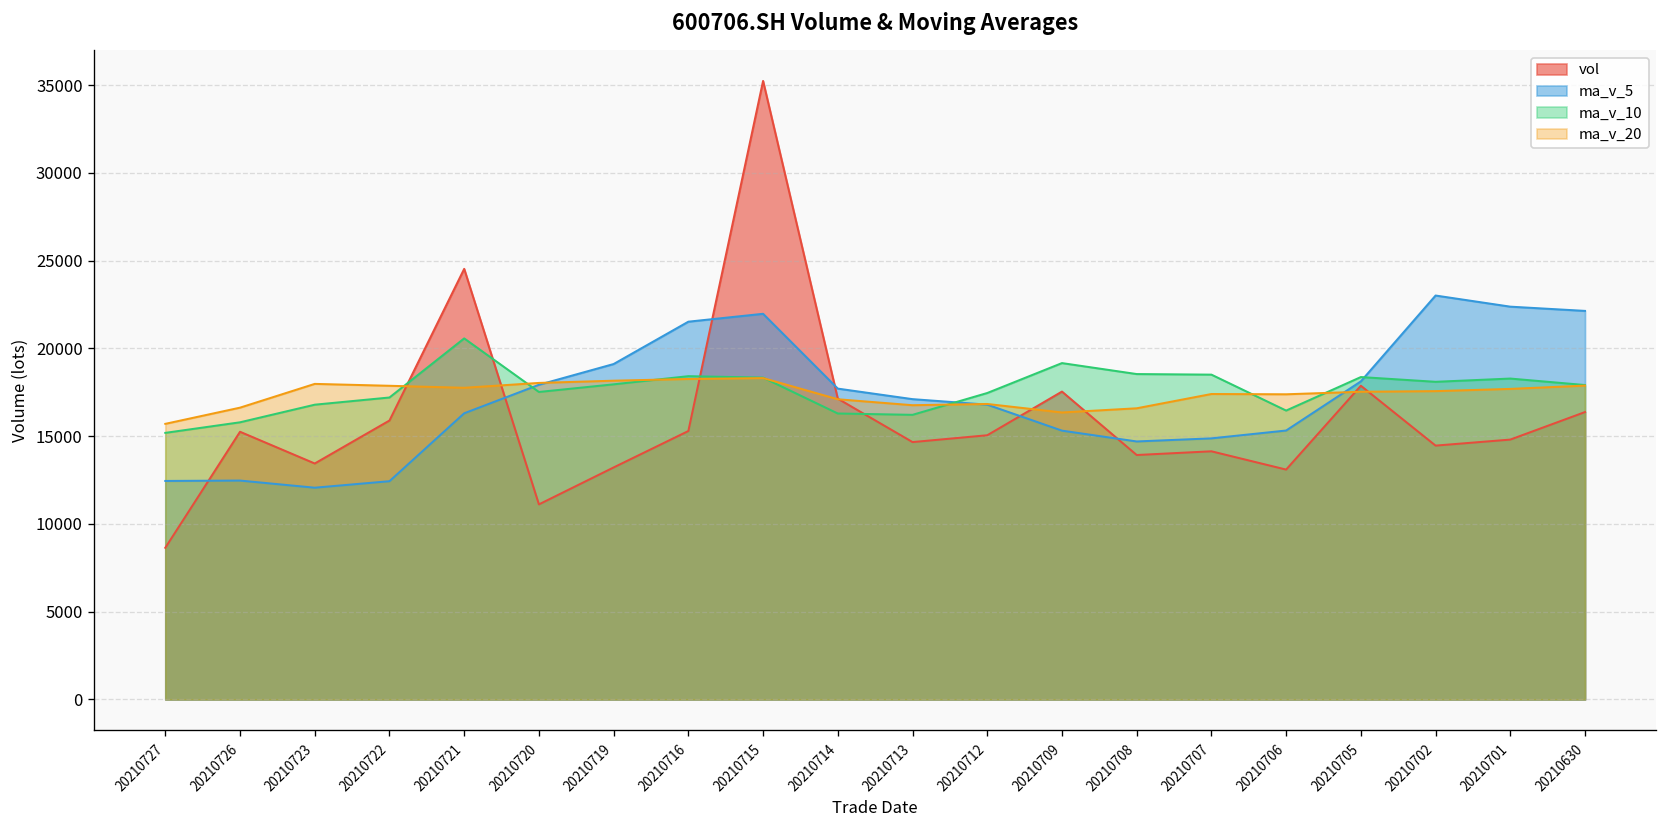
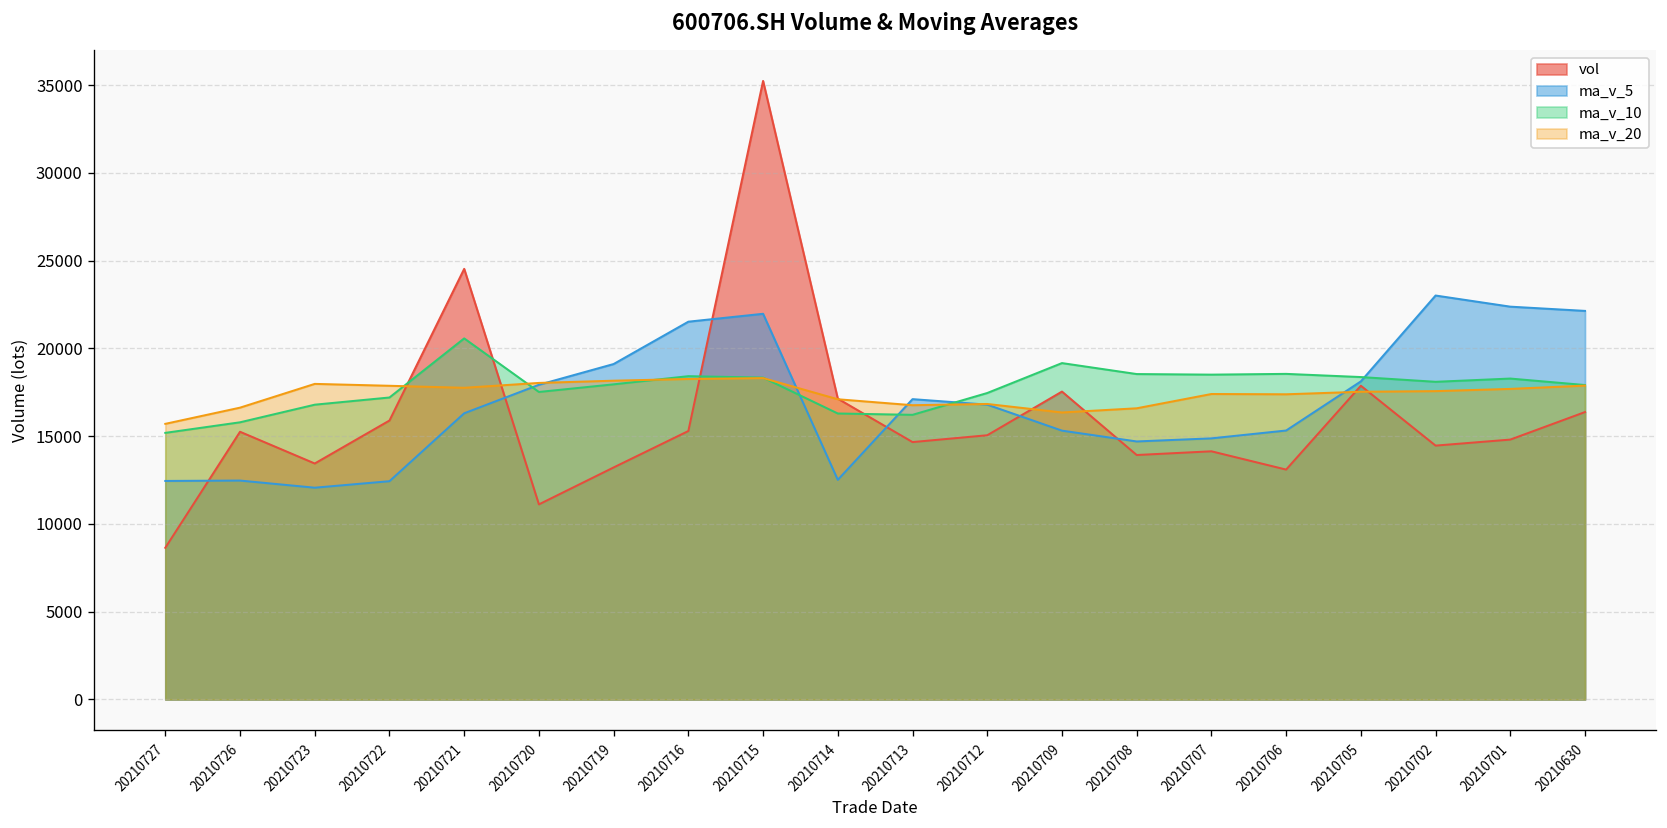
  {
    "vol": {
      "20210727": 8600,
      "20210726": 15300,
      "20210723": 13400,
      "20210722": 15900,
      "20210721": 24500,
      "20210720": 11100,
      "20210719": 13200,
      "20210716": 15300,
      "20210715": 35200,
      "20210713": 14700,
      "20210712": 15100,
      "20210709": 17500,
      "20210708": 13900,
      "20210707": 14100,
      "20210706": 13100,
      "20210705": 17900,
      "20210702": 14500,
      "20210701": 14800,
      "20210630": 16400
    },
    "ma_v_5": {
      "20210727": 12500,
      "20210726": 12500,
      "20210723": 12100,
      "20210722": 12400,
      "20210721": 16300,
      "20210719": 19100,
      "20210716": 21500,
      "20210715": 22000,
-     "20210714": 17700,
+     "20210714": 12500,
      "20210713": 17100,
      "20210709": 15300,
      "20210708": 14700,
      "20210707": 14900,
      "20210706": 15300,
      "20210705": 18100,
      "20210702": 23000,
      "20210701": 22400,
      "20210630": 22100
    },
    "ma_v_10": {
      "20210727": 15200,
      "20210726": 15800,
      "20210723": 16800,
      "20210722": 17200,
      "20210721": 20600,
      "20210720": 17500,
      "20210719": 18000,
      "20210714": 16300,
      "20210713": 16200,
      "20210712": 17500,
      "20210709": 19200,
      "20210708": 18500,
      "20210707": 18500,
-     "20210706": 16500,
+     "20210706": 18600,
      "20210705": 18400,
      "20210702": 18100,
      "20210701": 18300
    },
    "ma_v_20": {
      "20210727": 15700,
      "20210726": 16600,
      "20210723": 18000,
      "20210722": 17900,
      "20210721": 17800,
      "20210719": 18200,
      "20210713": 16800,
      "20210709": 16400,
      "20210708": 16600,
      "20210707": 17400,
      "20210706": 17400,
      "20210705": 17500,
      "20210702": 17600,
      "20210701": 17700
    }
  }
